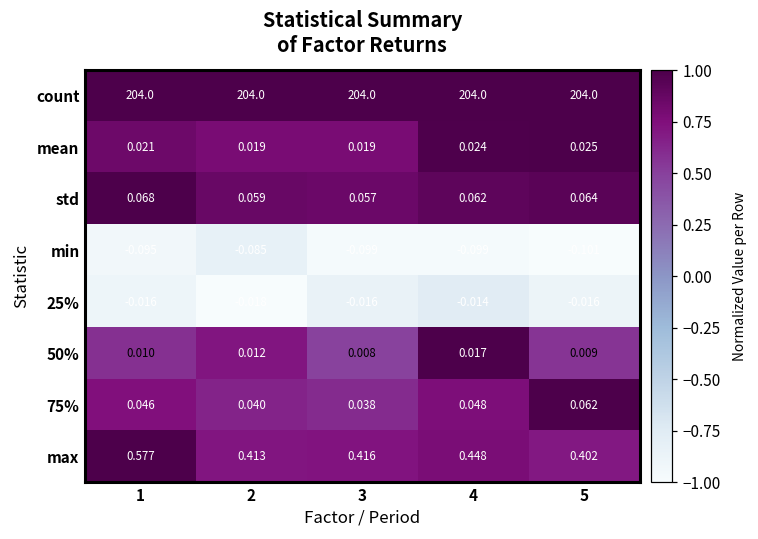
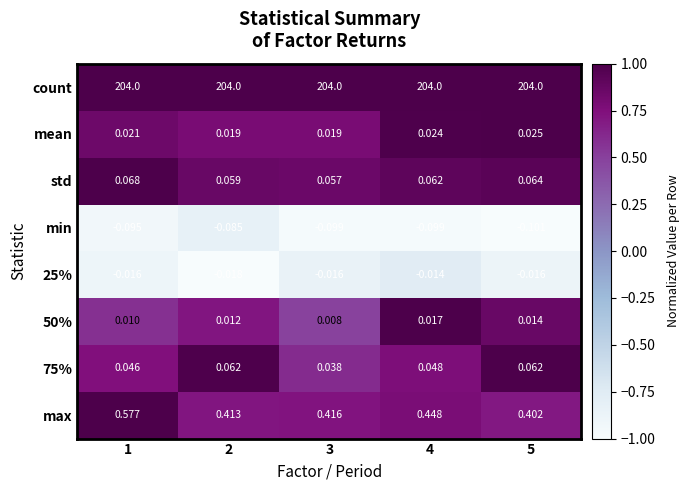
  {
    "count": {
      "1": 204.0,
      "2": 204.0,
      "3": 204.0,
      "4": 204.0,
      "5": 204.0
    },
    "mean": {
      "1": 0.021,
      "2": 0.019,
      "3": 0.019,
      "4": 0.024,
      "5": 0.025
    },
    "std": {
      "1": 0.068,
      "2": 0.059,
      "3": 0.057,
      "4": 0.062,
      "5": 0.064
    },
    "50%": {
      "1": 0.010,
      "2": 0.012,
      "3": 0.008,
      "4": 0.017,
-     "5": 0.009
+     "5": 0.014
    },
    "75%": {
      "1": 0.046,
-     "2": 0.040,
+     "2": 0.062,
      "3": 0.038,
      "4": 0.048,
      "5": 0.062
    },
    "max": {
      "1": 0.577,
      "2": 0.413,
      "3": 0.416,
      "4": 0.448,
      "5": 0.402
    }
  }
